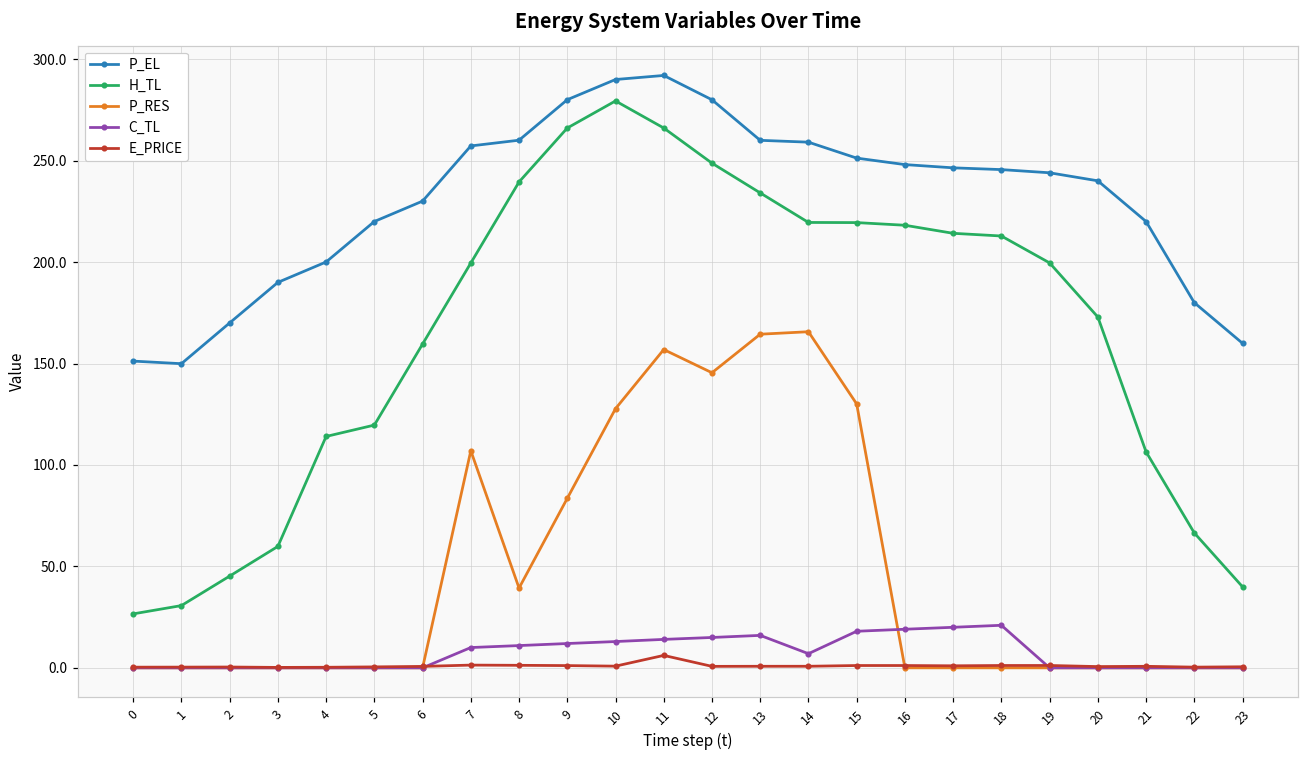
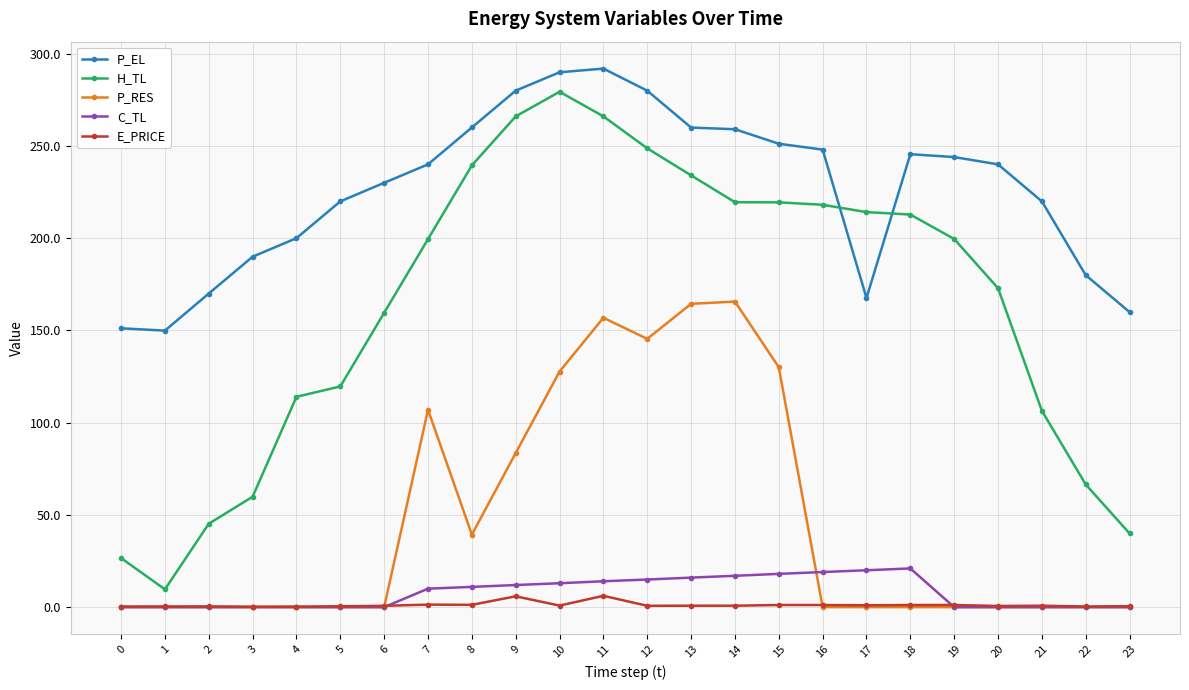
  {
    "P_EL": {
      "0": 151,
      "1": 150,
      "2": 170,
      "3": 190,
      "4": 200,
      "5": 220,
      "6": 230,
-     "7": 257,
+     "7": 240,
      "8": 260,
      "9": 280,
      "10": 290,
      "11": 292,
      "12": 280,
      "13": 260,
      "14": 259,
      "15": 251,
      "16": 248,
-     "17": 246,
+     "17": 168,
      "18": 246,
      "19": 244,
      "20": 240,
      "21": 220,
      "22": 180,
      "23": 160
    },
    "H_TL": {
      "0": 27,
-     "1": 31,
+     "1": 10,
      "2": 45,
      "3": 60,
      "4": 114,
      "5": 120,
      "6": 160,
      "7": 200,
      "8": 239,
      "9": 266,
      "10": 279,
      "11": 266,
      "12": 249,
      "13": 234,
      "14": 220,
      "15": 219,
      "16": 218,
      "17": 214,
      "18": 213,
      "19": 200,
      "20": 173,
      "21": 106,
      "22": 66,
      "23": 40
    },
    "P_RES": {
      "7": 107,
      "8": 39,
      "9": 84,
      "10": 128,
      "11": 157,
      "12": 145,
      "13": 164,
      "14": 166,
      "15": 130
    },
    "C_TL": {
      "7": 10,
      "8": 11,
      "9": 12,
      "10": 13,
      "11": 14,
      "12": 15,
      "13": 16,
-     "14": 7,
+     "14": 17,
      "15": 18,
      "16": 19,
      "17": 20,
      "18": 21
    },
    "E_PRICE": {
      "7": 1,
      "8": 1,
-     "9": 1,
+     "9": 6,
      "10": 1,
      "11": 6,
      "12": 1,
      "13": 1,
      "14": 1,
      "15": 1
    }
  }
